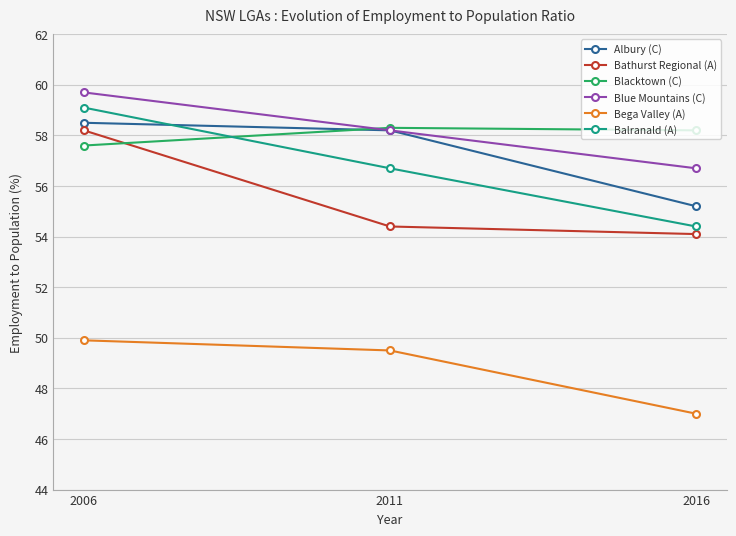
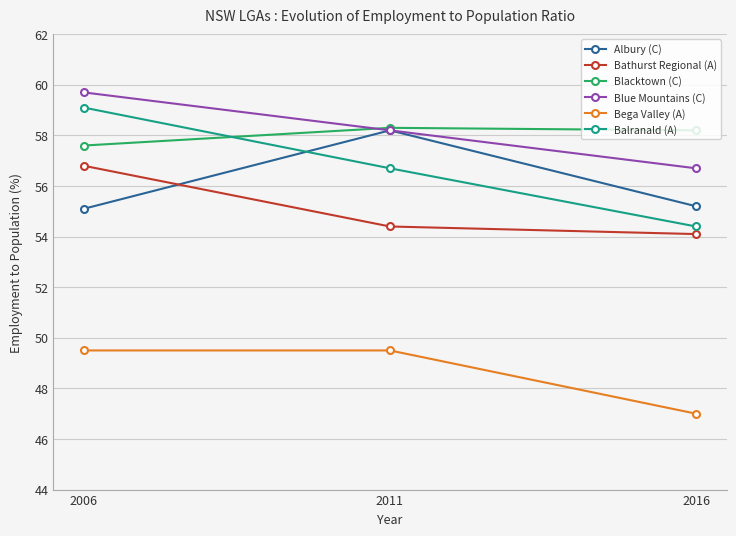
  {
    "Albury (C)": {
-     "2006": 58.5,
+     "2006": 55.1,
      "2016": 55.2
    },
    "Bathurst Regional (A)": {
-     "2006": 58.2,
+     "2006": 56.8,
      "2011": 54.4,
      "2016": 54.1
    },
    "Blue Mountains (C)": {
      "2006": 59.7,
      "2016": 56.7
    },
    "Bega Valley (A)": {
-     "2006": 49.9,
+     "2006": 49.5,
      "2011": 49.5,
      "2016": 47.0
    }
  }
